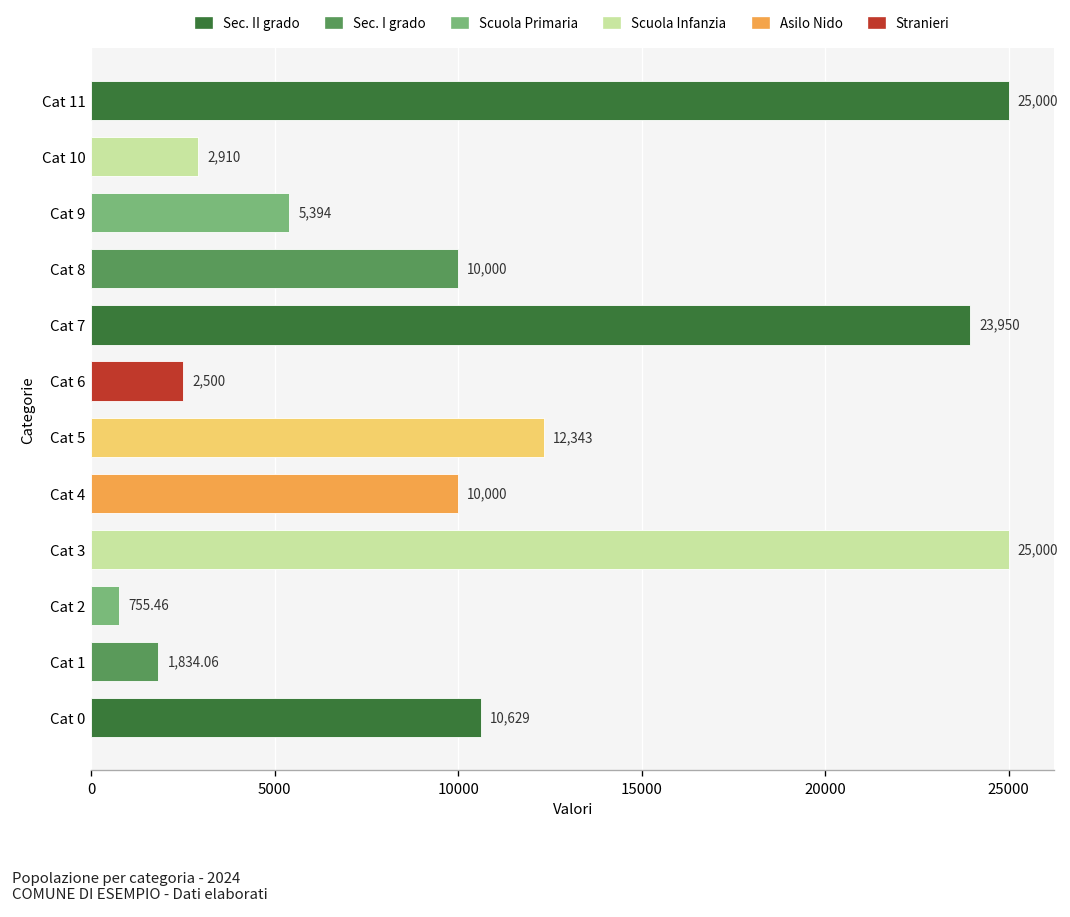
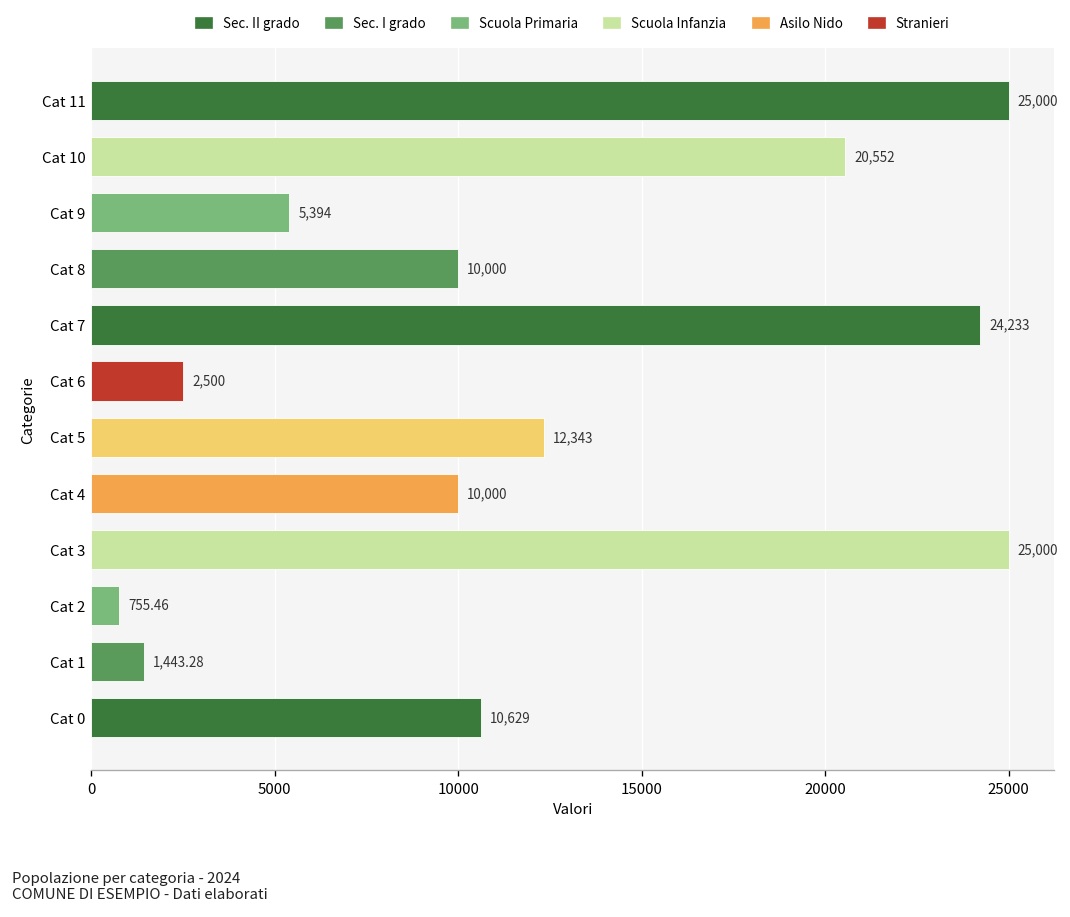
  {
    "Cat 11": "25,000",
-   "Cat 10": "2,910",
+   "Cat 10": "20,552",
    "Cat 9": "5,394",
    "Cat 8": "10,000",
-   "Cat 7": "23,950",
+   "Cat 7": "24,233",
    "Cat 6": "2,500",
    "Cat 5": "12,343",
    "Cat 4": "10,000",
    "Cat 3": "25,000",
    "Cat 2": "755.46",
-   "Cat 1": "1,834.06",
+   "Cat 1": "1,443.28",
    "Cat 0": "10,629"
  }
